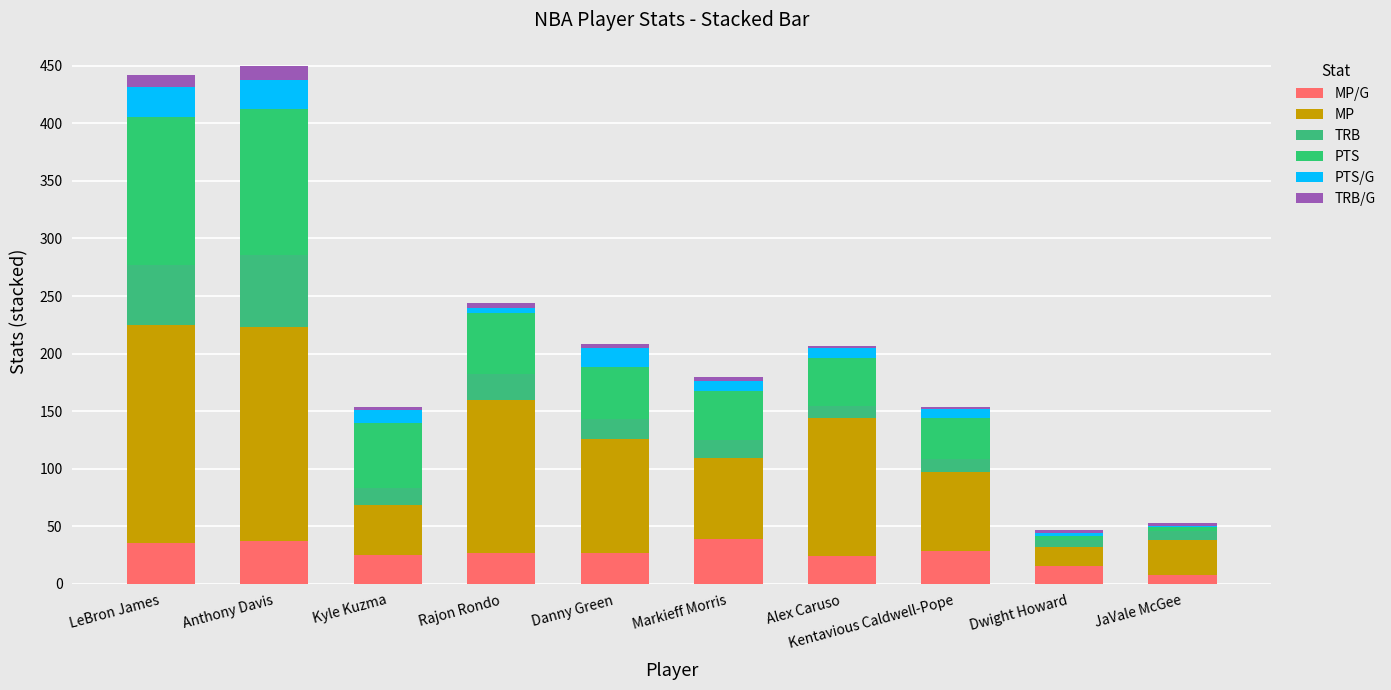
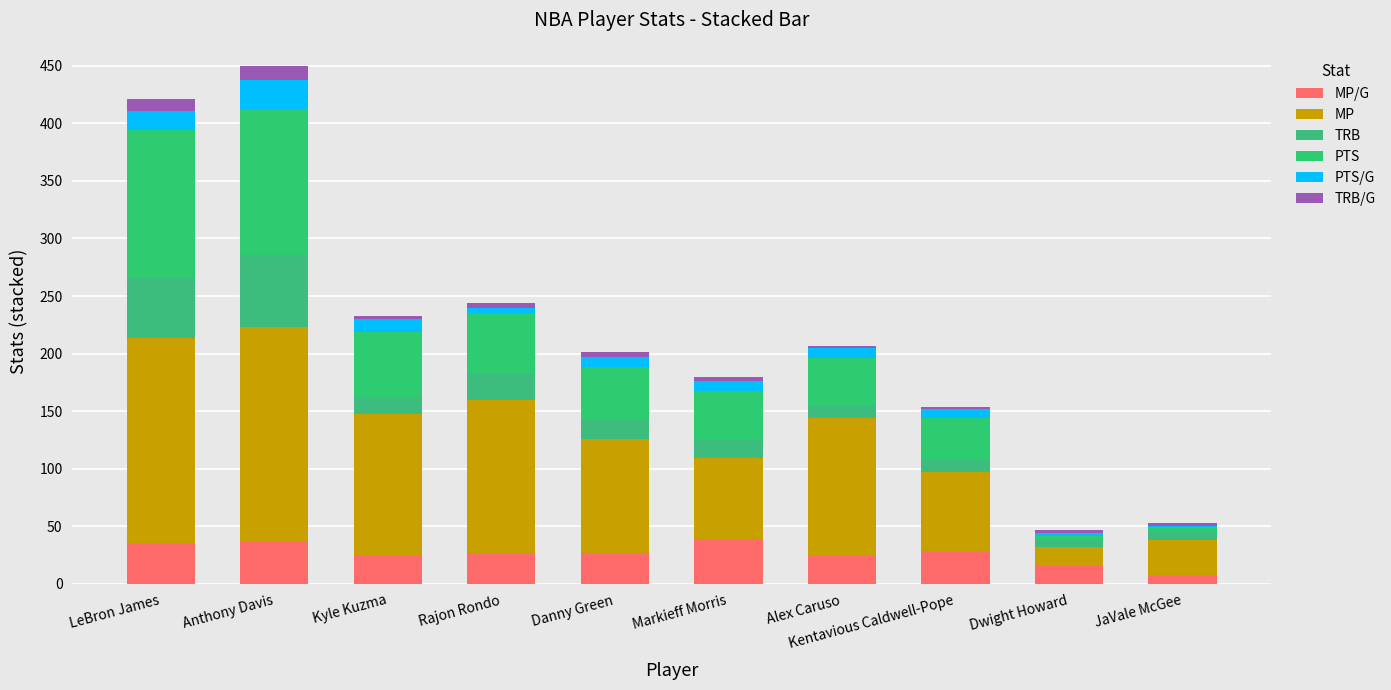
  {
    "MP/G": {
      "LeBron James": 36,
      "Anthony Davis": 37,
      "Kyle Kuzma": 25,
      "Rajon Rondo": 27,
      "Danny Green": 26,
      "Markieff Morris": 39,
      "Alex Caruso": 24,
      "Kentavious Caldwell-Pope": 28,
      "Dwight Howard": 16,
      "JaVale McGee": 8
    },
    "MP": {
-     "LeBron James": 189,
+     "LeBron James": 178,
      "Anthony Davis": 186,
-     "Kyle Kuzma": 44,
+     "Kyle Kuzma": 123,
      "Rajon Rondo": 133,
      "Danny Green": 99,
      "Markieff Morris": 70,
      "Alex Caruso": 120,
      "Kentavious Caldwell-Pope": 69,
      "Dwight Howard": 16,
      "JaVale McGee": 30
    },
    "PTS/G": {
-     "LeBron James": 26,
+     "LeBron James": 17,
      "Anthony Davis": 25,
      "Kyle Kuzma": 11,
      "Rajon Rondo": 4,
-     "Danny Green": 16,
+     "Danny Green": 9,
      "Markieff Morris": 9,
      "Alex Caruso": 8,
      "Kentavious Caldwell-Pope": 7
    },
    "TRB/G": {
      "LeBron James": 10,
      "Anthony Davis": 12,
      "Kyle Kuzma": 3,
      "Rajon Rondo": 5,
      "Danny Green": 4,
      "Markieff Morris": 3,
      "Kentavious Caldwell-Pope": 2,
      "Dwight Howard": 3
    }
  }
